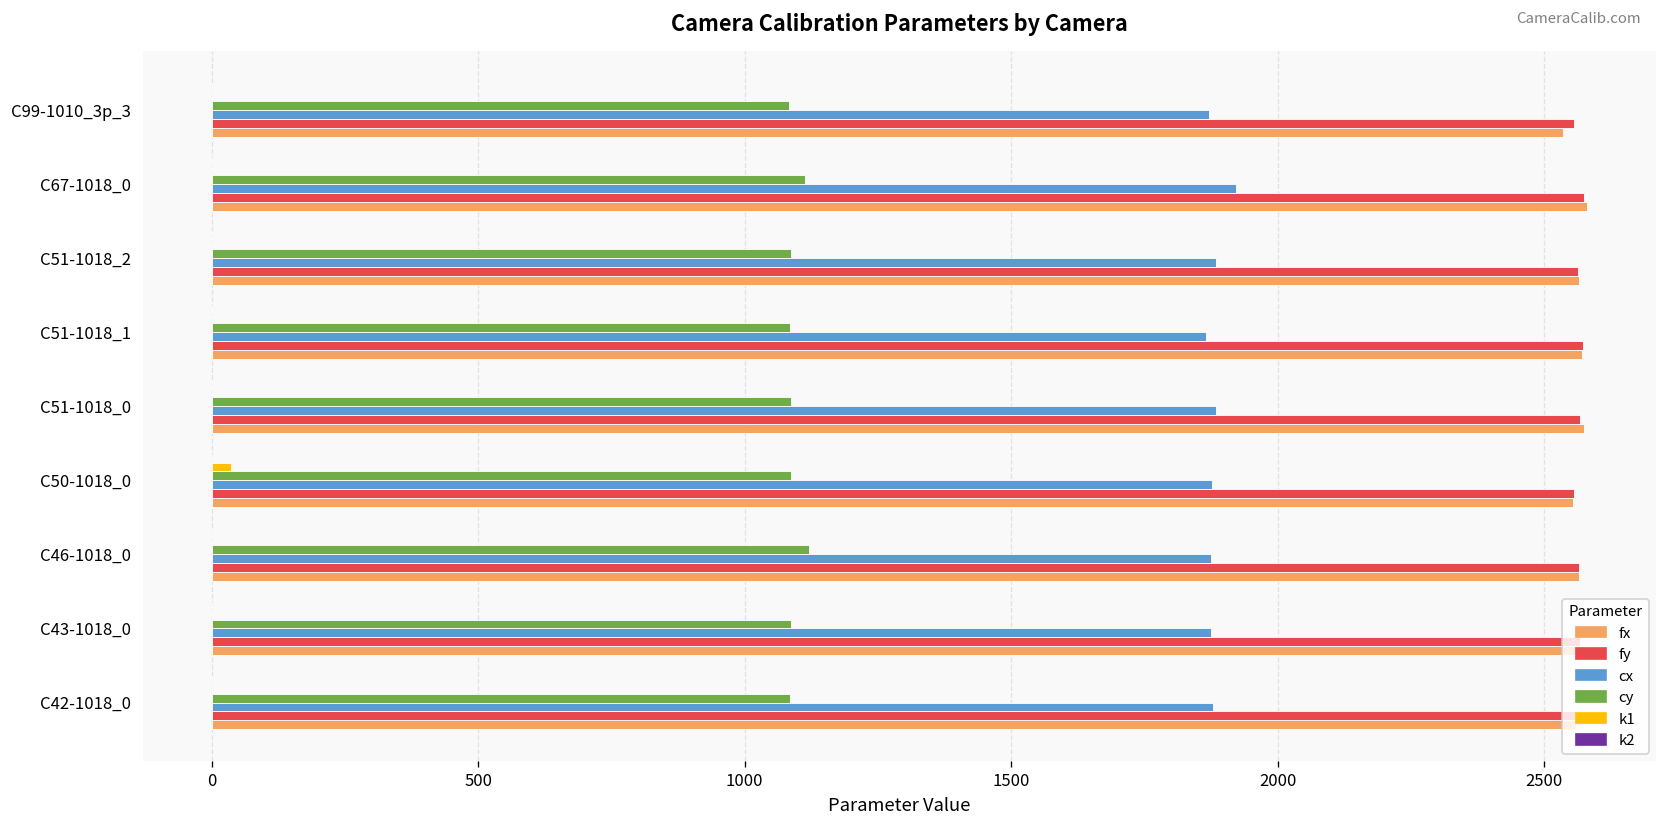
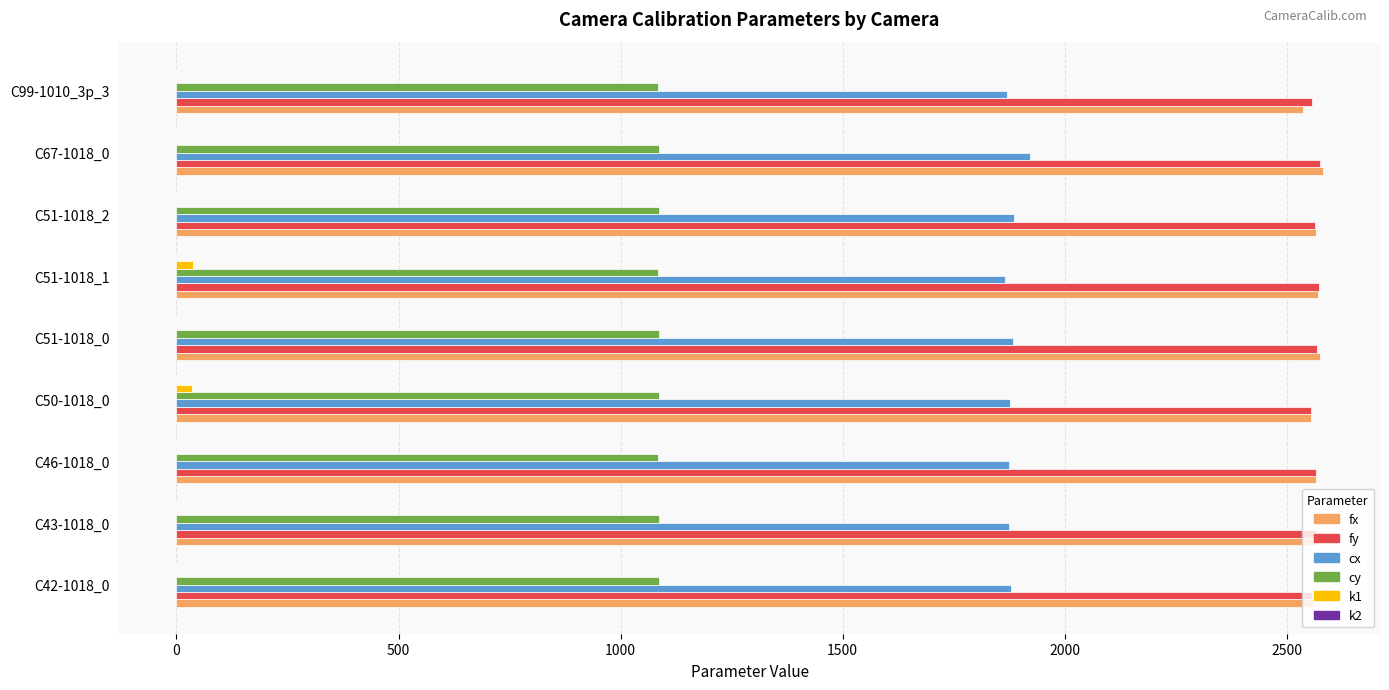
  {
    "fx": {
      "C99-1010_3p_3": 2540,
      "C67-1018_0": 2580,
      "C51-1018_2": 2570,
      "C51-1018_1": 2570,
      "C51-1018_0": 2570,
      "C50-1018_0": 2550,
      "C46-1018_0": 2570
    },
    "fy": {
      "C99-1010_3p_3": 2560,
      "C67-1018_0": 2570,
      "C51-1018_2": 2560,
      "C51-1018_1": 2570,
      "C51-1018_0": 2570,
      "C50-1018_0": 2560,
      "C46-1018_0": 2560
    },
    "cx": {
      "C99-1010_3p_3": 1870,
      "C67-1018_0": 1920,
      "C51-1018_2": 1880,
      "C51-1018_1": 1870,
      "C51-1018_0": 1880,
      "C50-1018_0": 1880,
      "C46-1018_0": 1870,
      "C43-1018_0": 1870,
      "C42-1018_0": 1880
    },
    "cy": {
      "C99-1010_3p_3": 1080,
-     "C67-1018_0": 1110,
+     "C67-1018_0": 1090,
      "C51-1018_2": 1090,
      "C51-1018_1": 1090,
      "C51-1018_0": 1090,
      "C50-1018_0": 1090,
-     "C46-1018_0": 1120,
+     "C46-1018_0": 1080,
      "C43-1018_0": 1090,
      "C42-1018_0": 1090
    },
    "k1": {
-     "C51-1018_1": 0,
+     "C51-1018_1": 40,
      "C50-1018_0": 40
    }
  }
